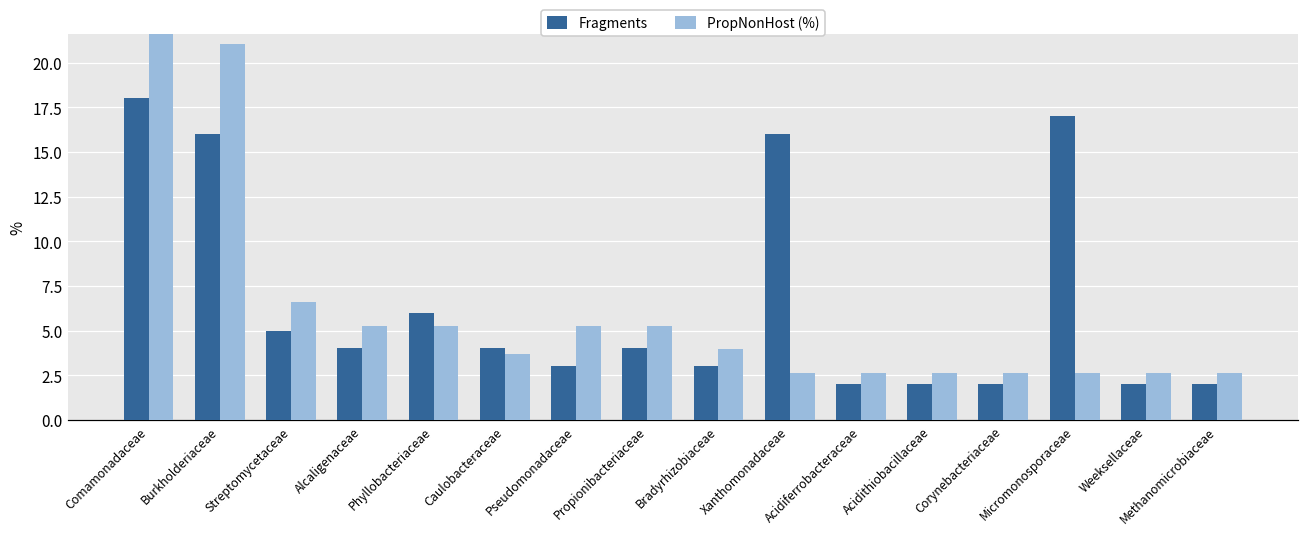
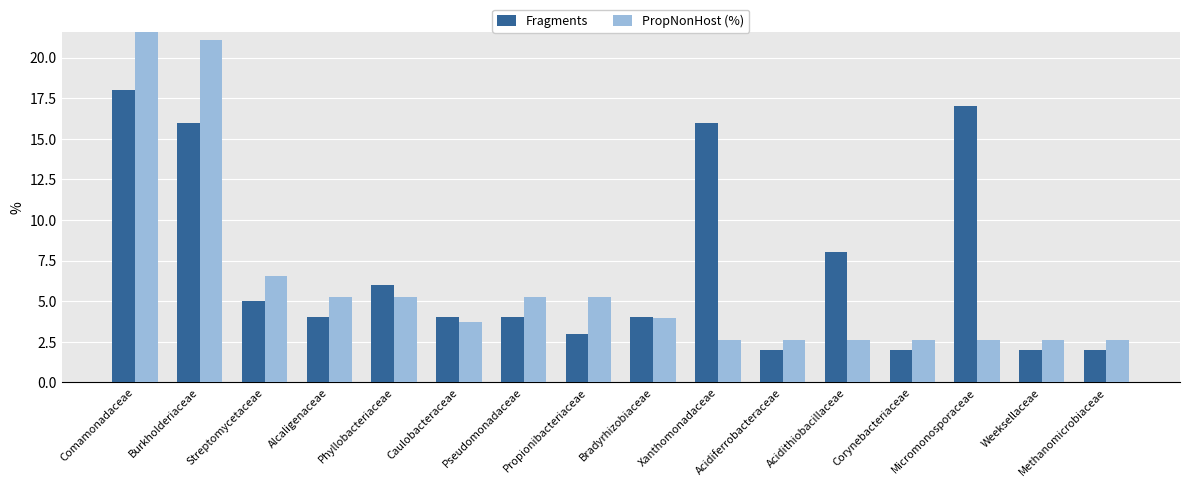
  {
    "Fragments": {
      "Comamonadaceae": 18,
      "Burkholderiaceae": 16,
      "Streptomycetaceae": 5,
      "Alcaligenaceae": 4,
      "Phyllobacteriaceae": 6,
      "Caulobacteraceae": 4,
-     "Pseudomonadaceae": 3,
-     "Propionibacteriaceae": 4,
-     "Bradyrhizobiaceae": 3,
+     "Pseudomonadaceae": 4,
+     "Propionibacteriaceae": 3,
+     "Bradyrhizobiaceae": 4,
      "Xanthomonadaceae": 16,
      "Acidiferrobacteraceae": 2,
-     "Acidithiobacillaceae": 2,
+     "Acidithiobacillaceae": 8,
      "Corynebacteriaceae": 2,
      "Micromonosporaceae": 17,
      "Weeksellaceae": 2,
      "Methanomicrobiaceae": 2
    },
    "PropNonHost (%)": {
      "Burkholderiaceae": 21,
      "Streptomycetaceae": 6.6,
      "Alcaligenaceae": 5.3,
      "Phyllobacteriaceae": 5.3,
      "Caulobacteraceae": 3.7,
      "Pseudomonadaceae": 5.3,
      "Propionibacteriaceae": 5.3,
      "Bradyrhizobiaceae": 4,
      "Xanthomonadaceae": 2.6,
      "Acidiferrobacteraceae": 2.6,
      "Acidithiobacillaceae": 2.6,
      "Corynebacteriaceae": 2.6,
      "Micromonosporaceae": 2.6,
      "Weeksellaceae": 2.6,
      "Methanomicrobiaceae": 2.6
    }
  }
